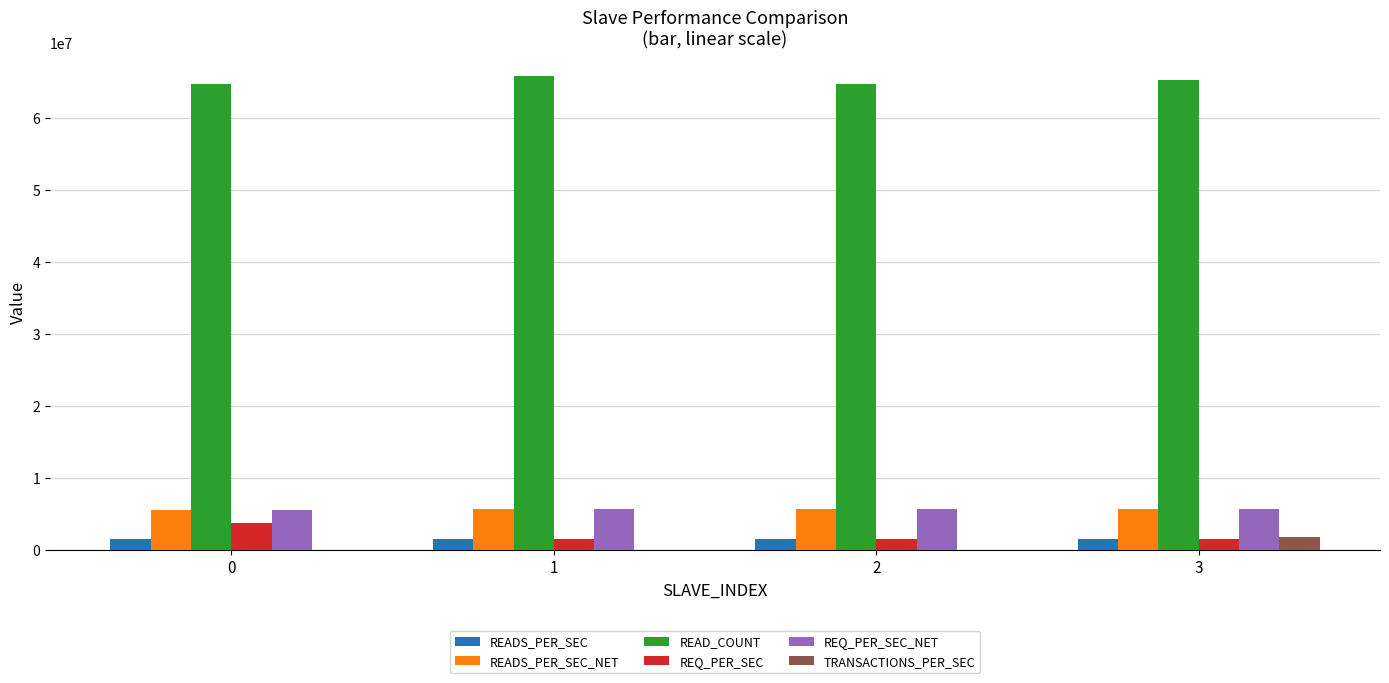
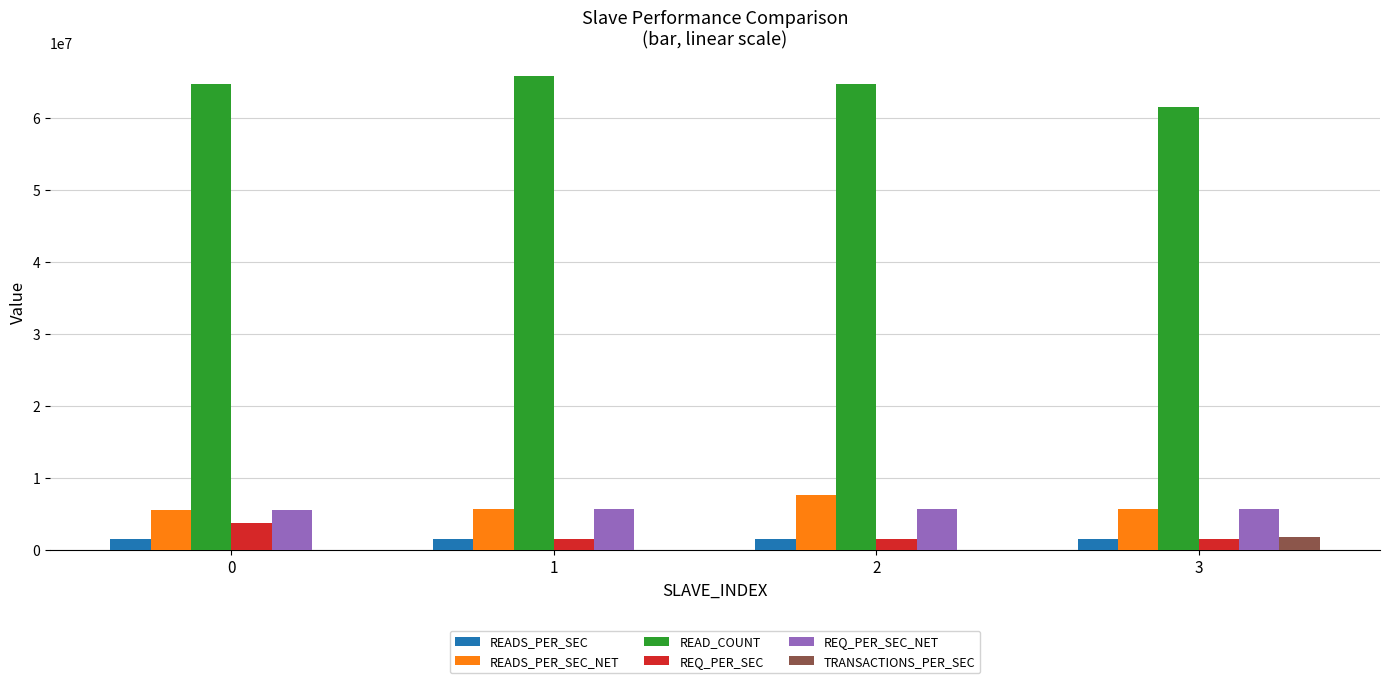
  {
    "READS_PER_SEC": {
      "0": 1000000,
      "1": 1000000,
      "2": 1000000,
      "3": 1000000
    },
    "READS_PER_SEC_NET": {
      "0": 6000000,
      "1": 6000000,
-     "2": 6000000,
+     "2": 8000000,
      "3": 6000000
    },
    "READ_COUNT": {
      "0": 65000000,
      "1": 66000000,
      "2": 65000000,
-     "3": 65000000
+     "3": 61000000
    },
    "REQ_PER_SEC": {
      "0": 4000000,
      "1": 1000000,
      "2": 1000000,
      "3": 1000000
    },
    "REQ_PER_SEC_NET": {
      "0": 6000000,
      "1": 6000000,
      "2": 6000000,
      "3": 6000000
    },
    "TRANSACTIONS_PER_SEC": {
      "3": 2000000
    }
  }
